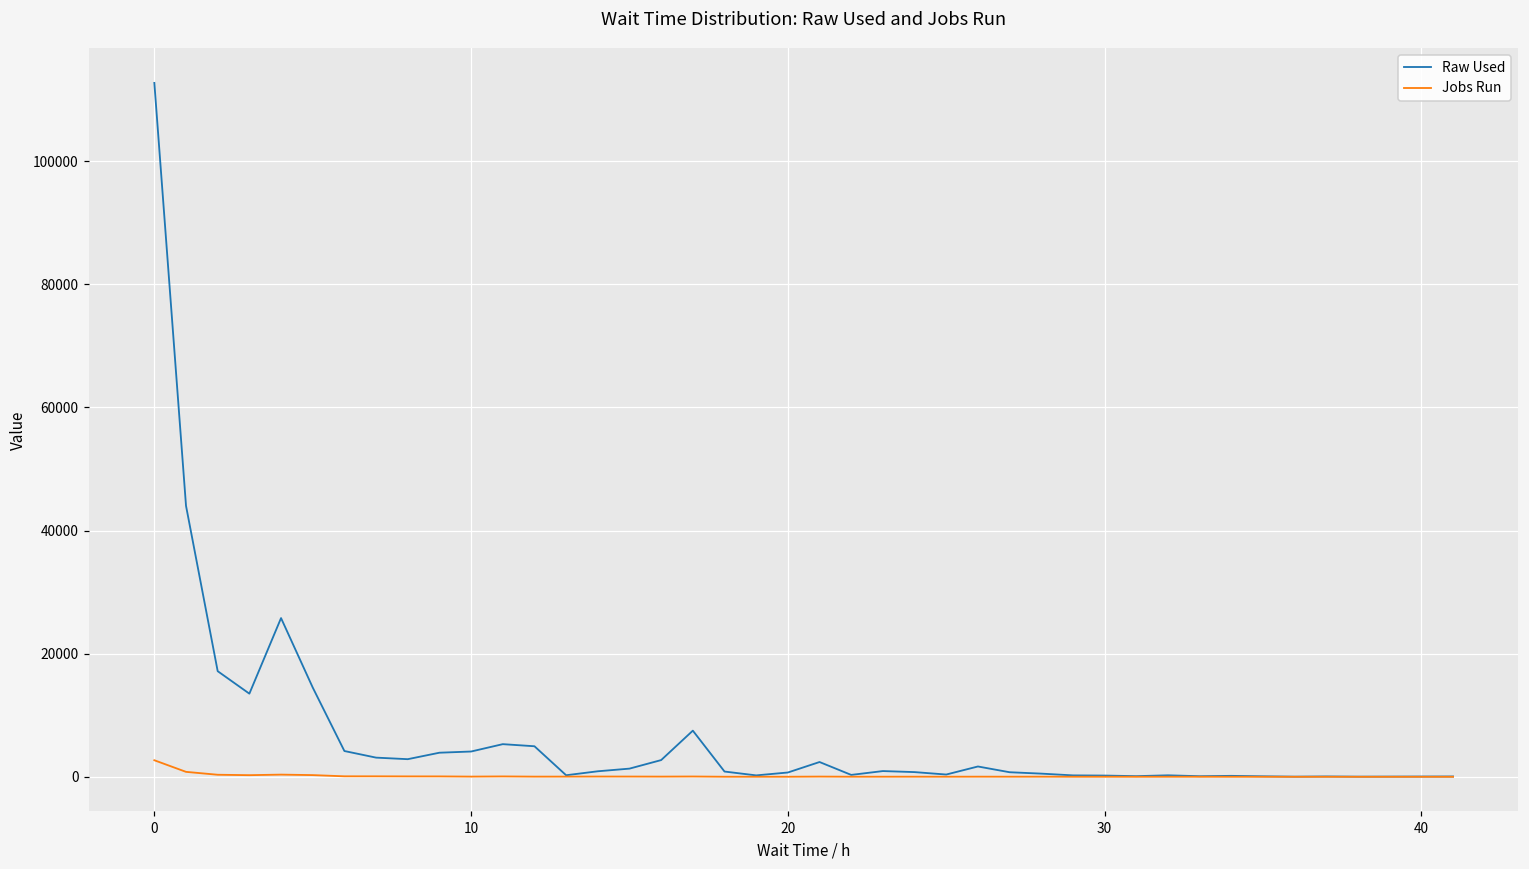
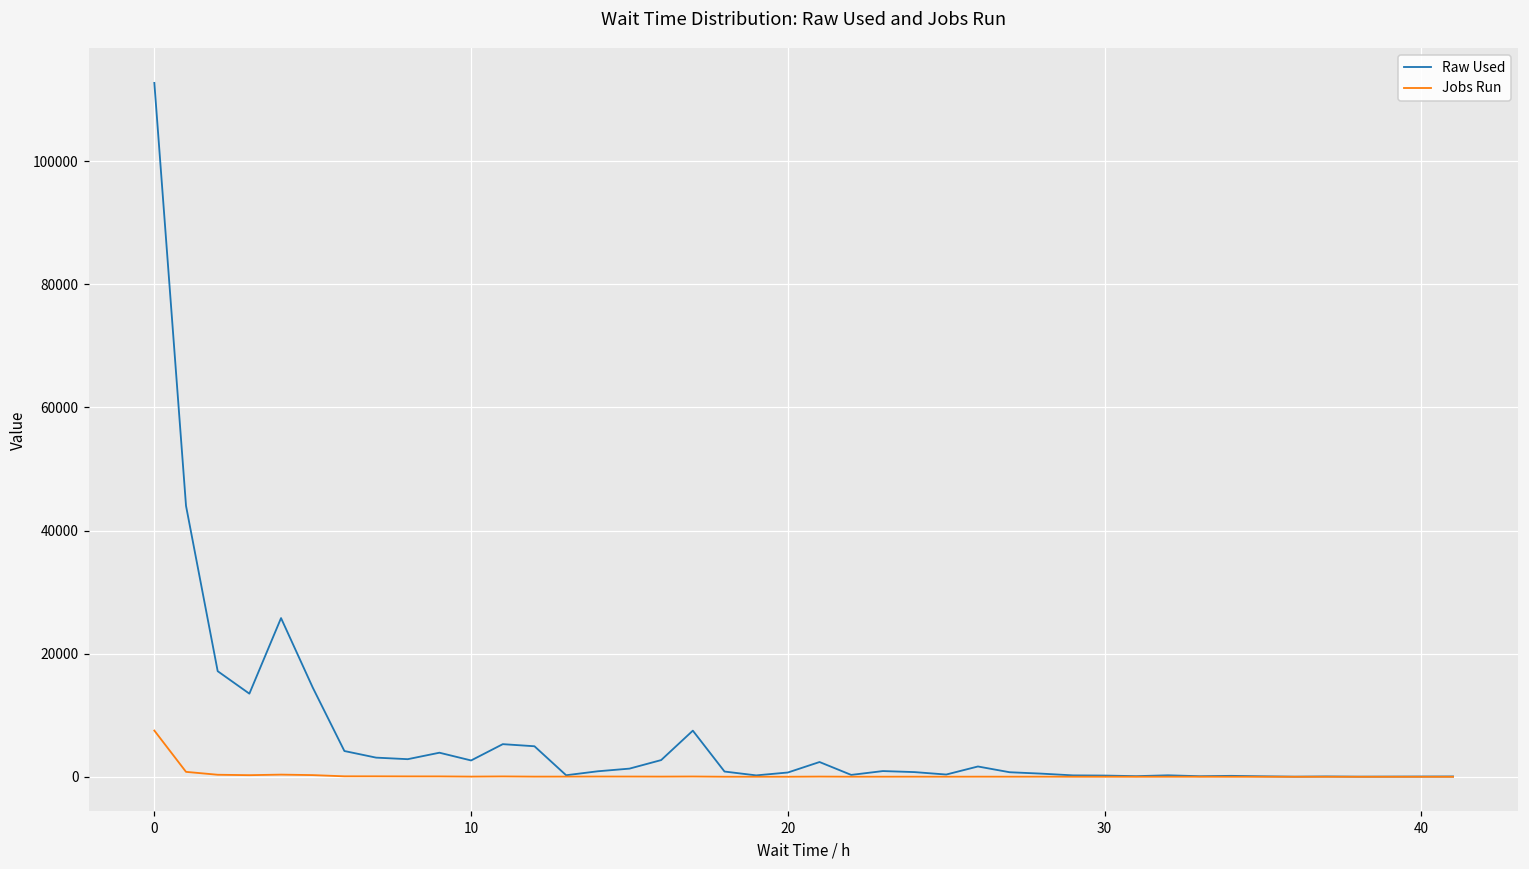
  {
    "Raw Used": {
      "0": 113000,
-     "10": 4000,
+     "10": 3000,
      "20": 1000
    },
    "Jobs Run": {
-     "0": 3000,
+     "0": 8000,
      "10": 0,
      "20": 0
    }
  }
